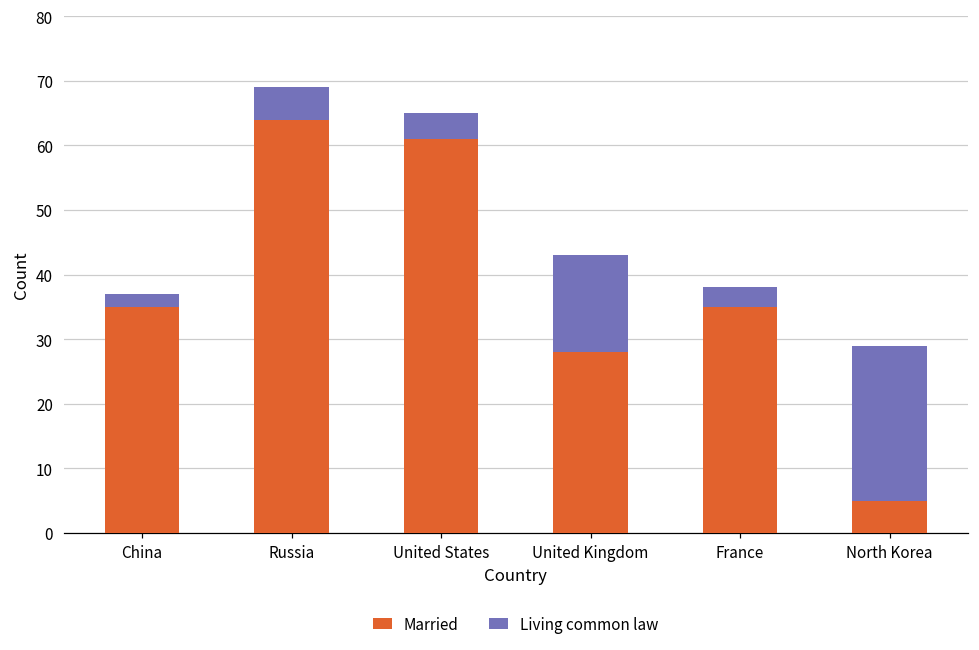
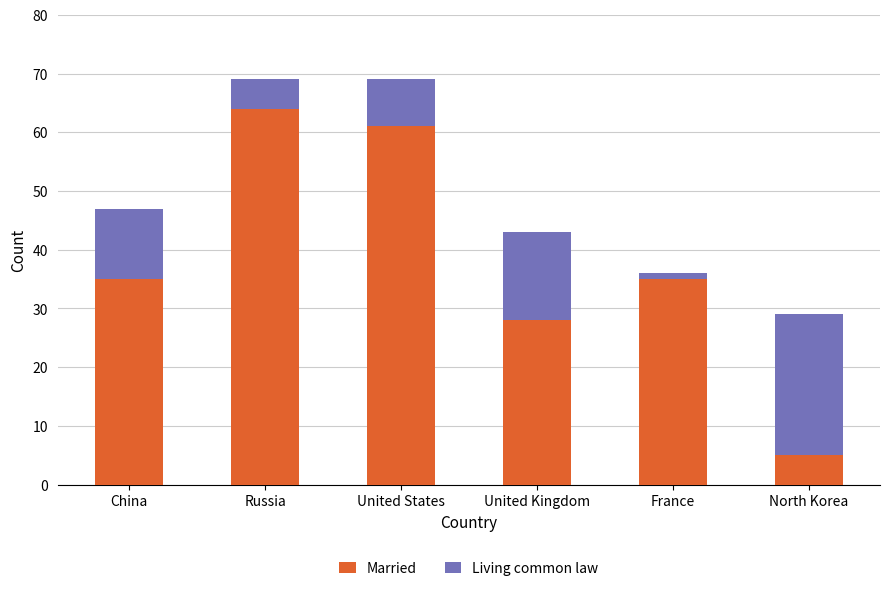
  {
    "Married": {
      "China": 35,
      "Russia": 64,
      "United States": 61,
      "United Kingdom": 28,
      "France": 35,
      "North Korea": 5
    },
    "Living common law": {
-     "China": 2,
+     "China": 12,
      "Russia": 5,
-     "United States": 4,
+     "United States": 8,
      "United Kingdom": 15,
-     "France": 3,
+     "France": 1,
      "North Korea": 24
    }
  }
